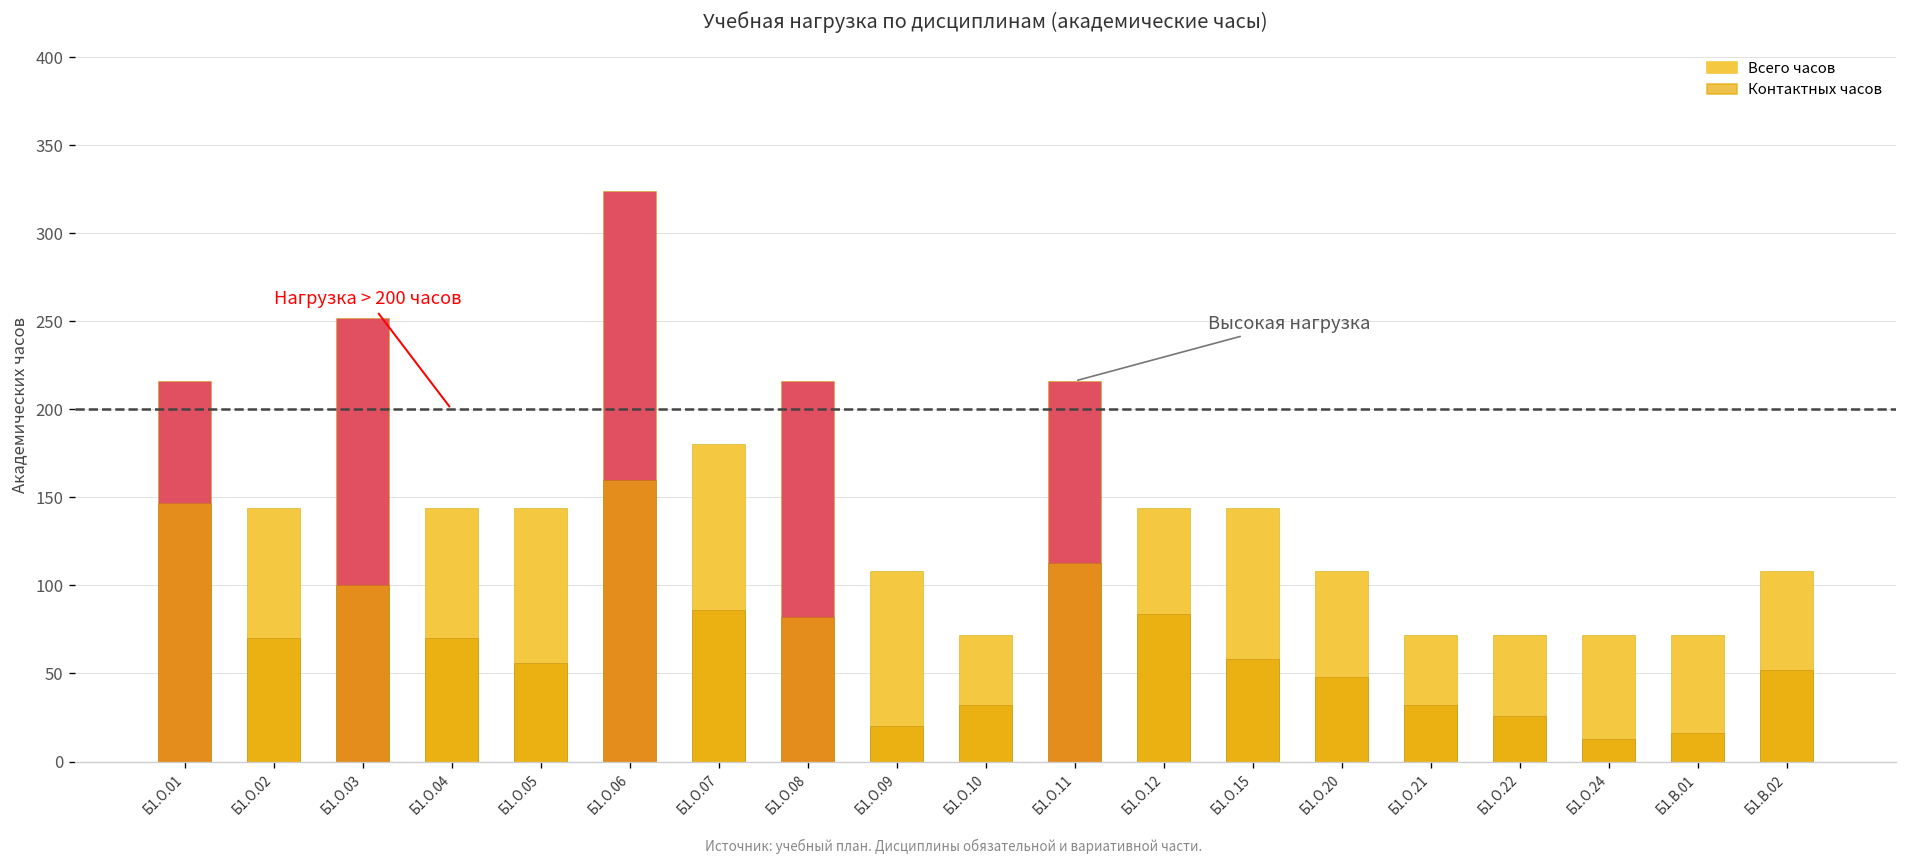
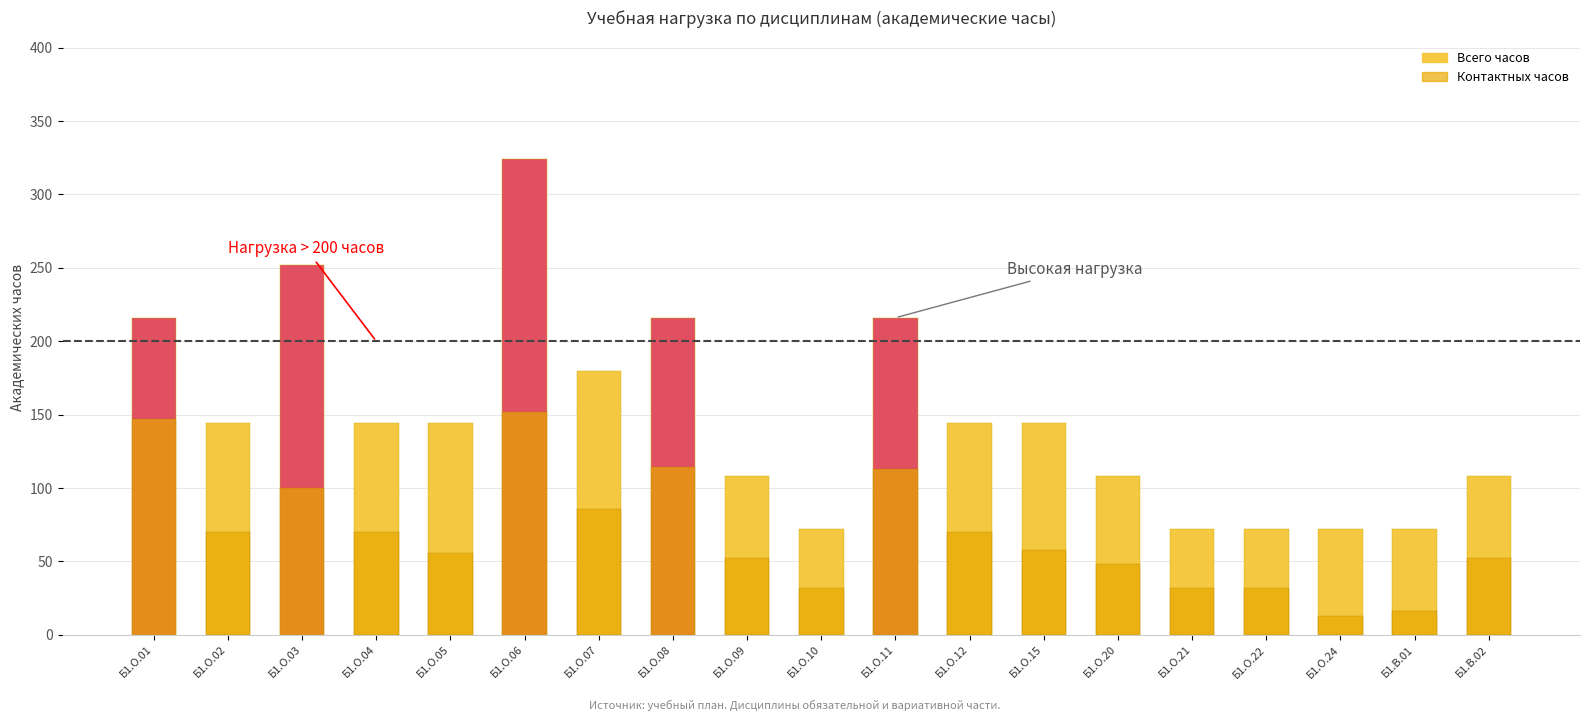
  {
    "Контактных часов": {
-     "Б1.О.06": 160,
-     "Б1.О.08": 82,
-     "Б1.О.09": 20,
-     "Б1.О.12": 84,
-     "Б1.О.22": 26
+     "Б1.О.06": 152,
+     "Б1.О.08": 114,
+     "Б1.О.09": 52,
+     "Б1.О.12": 70,
+     "Б1.О.22": 32
    }
  }
